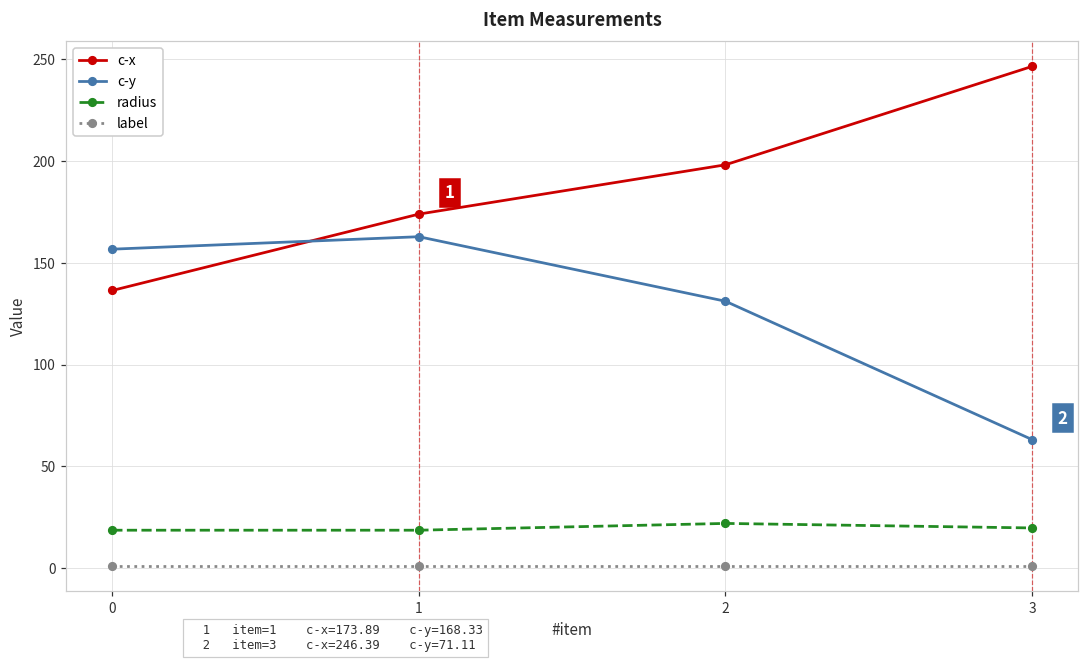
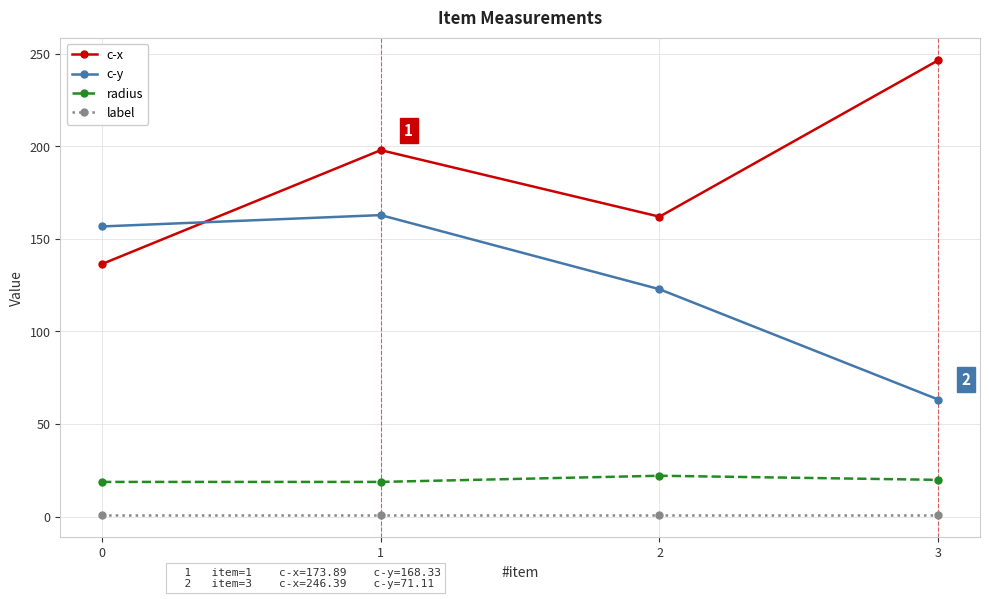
  {
    "c-x": {
      "0": 136,
-     "1": 174,
-     "2": 198,
+     "1": 198,
+     "2": 162,
      "3": 246
    },
    "c-y": {
      "0": 157,
      "1": 163,
-     "2": 131,
+     "2": 123,
      "3": 63
    },
    "radius": {
      "0": 19,
      "1": 19,
      "2": 22,
      "3": 20
    },
    "label": {
      "0": 1,
      "1": 1,
      "2": 1,
      "3": 1
    }
  }
